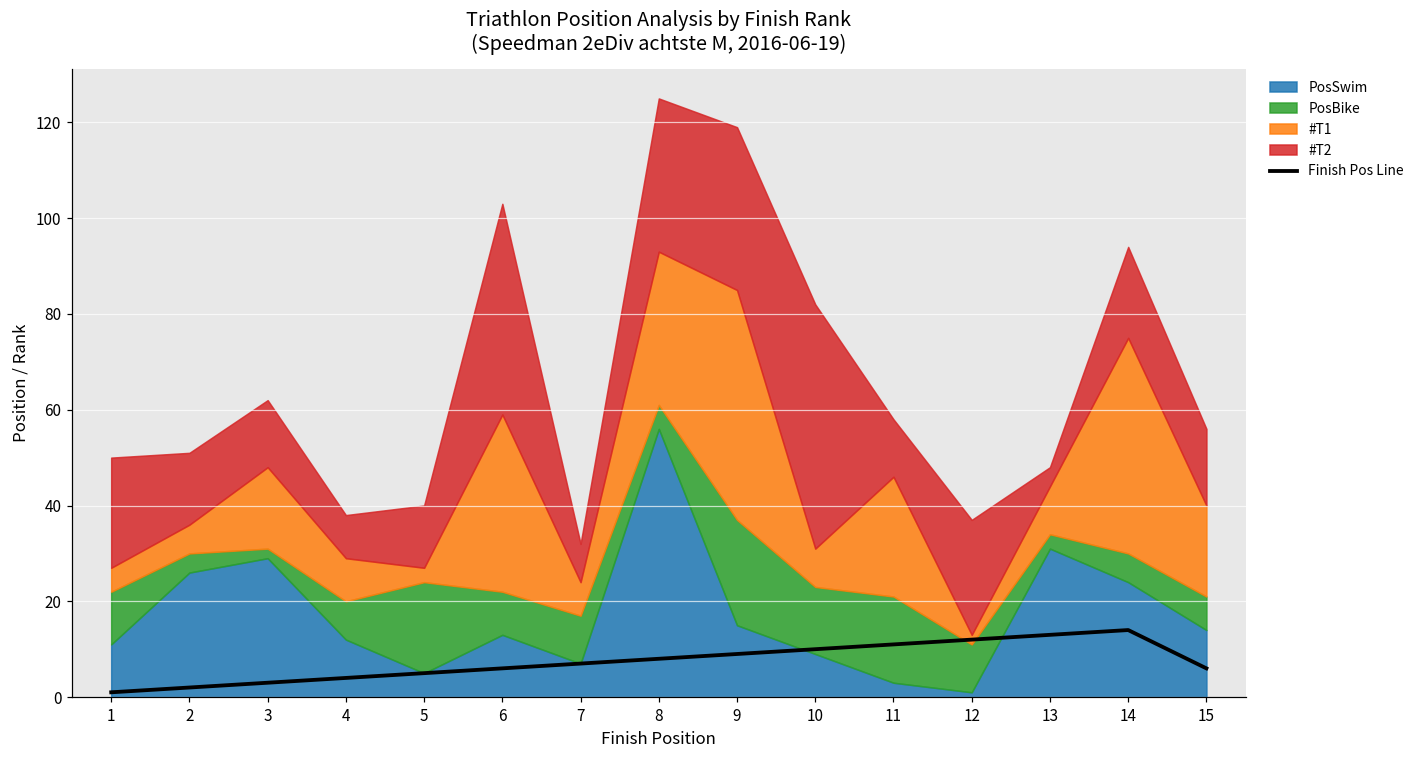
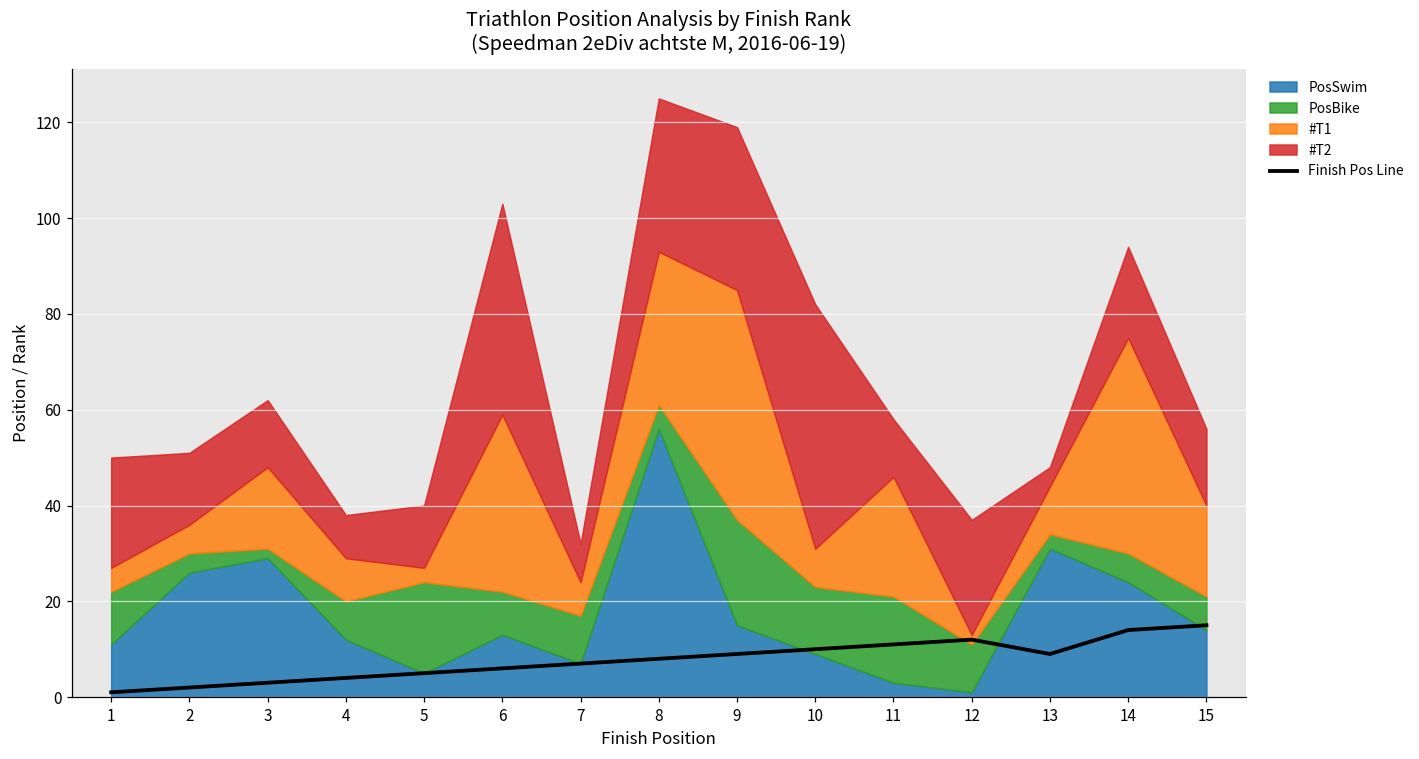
  {
    "Finish Pos Line": {
      "1": 1,
      "2": 2,
      "3": 3,
      "4": 4,
      "6": 6,
      "8": 8,
      "9": 9,
      "10": 10,
      "11": 11,
      "12": 12,
-     "13": 13,
+     "13": 9,
      "14": 14,
-     "15": 6
+     "15": 15
    },
    "PosSwim": {
      "1": 11,
      "2": 26,
      "3": 29,
      "4": 12,
      "6": 13,
      "8": 56,
      "9": 15,
      "10": 9,
      "11": 3,
      "12": 1,
      "13": 31,
      "14": 24,
      "15": 14
    },
    "PosBike": {
      "1": 11,
      "2": 4,
      "3": 2,
      "4": 8,
      "5": 19,
      "6": 9,
      "7": 10,
      "8": 5,
      "9": 22,
      "10": 14,
      "11": 18,
      "12": 10,
      "13": 3,
      "14": 6,
      "15": 7
    },
    "#T1": {
      "1": 5,
      "2": 6,
      "3": 17,
      "4": 9,
      "5": 3,
      "6": 37,
      "7": 7,
      "8": 32,
      "9": 48,
      "10": 8,
      "11": 25,
      "12": 2,
      "13": 10,
      "14": 45,
      "15": 19
    },
    "#T2": {
      "1": 23,
      "2": 15,
      "3": 14,
      "4": 9,
      "5": 13,
      "6": 44,
      "7": 8,
      "8": 32,
      "9": 34,
      "10": 51,
      "11": 12,
      "12": 24,
      "13": 4,
      "14": 19,
      "15": 16
    }
  }
